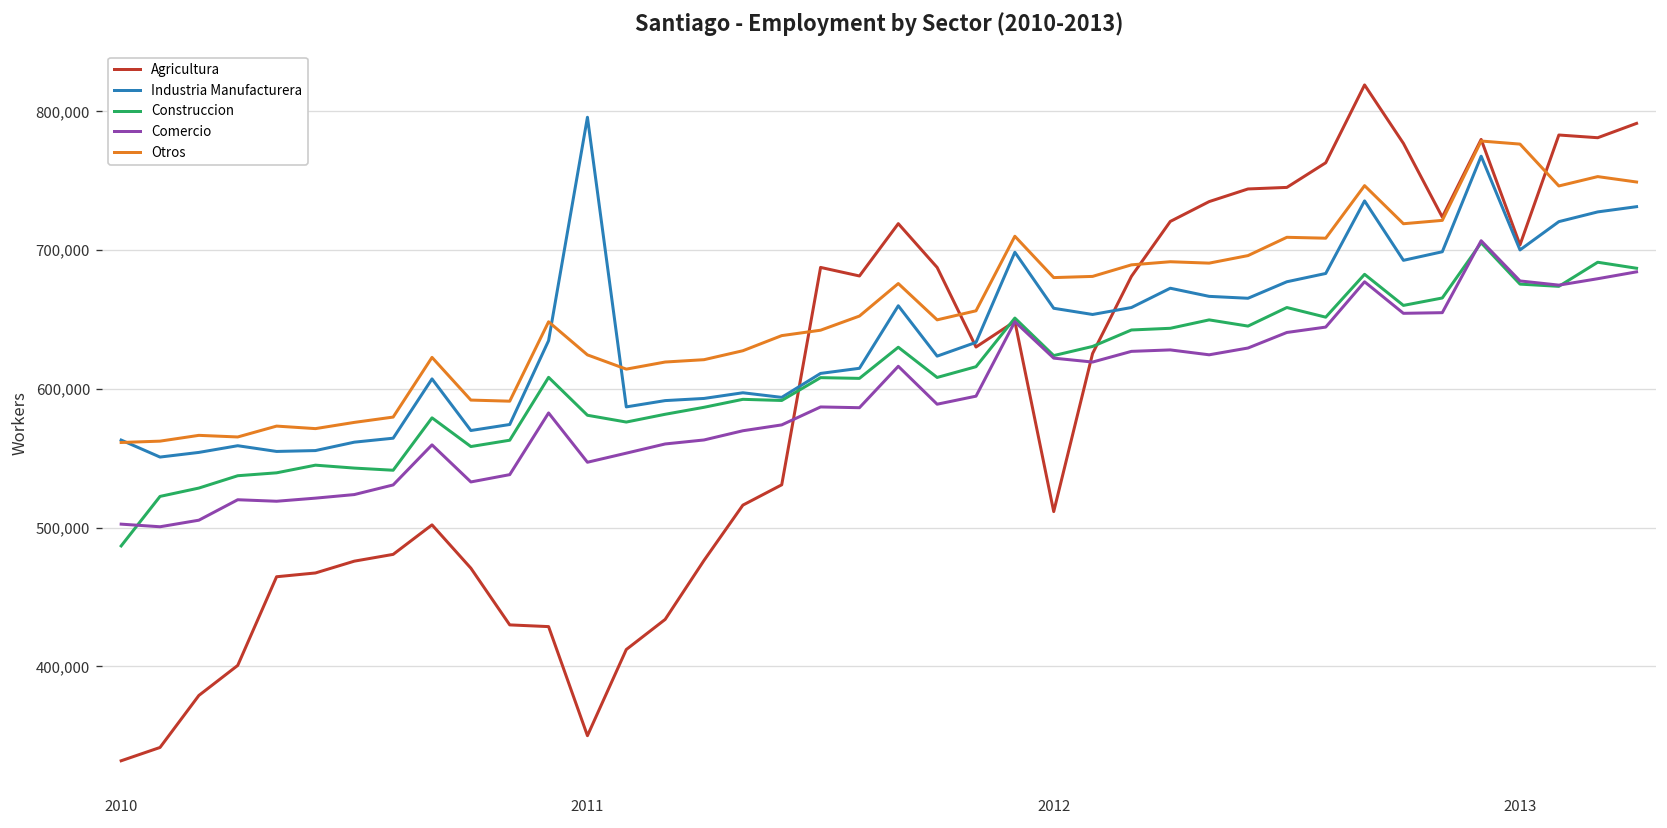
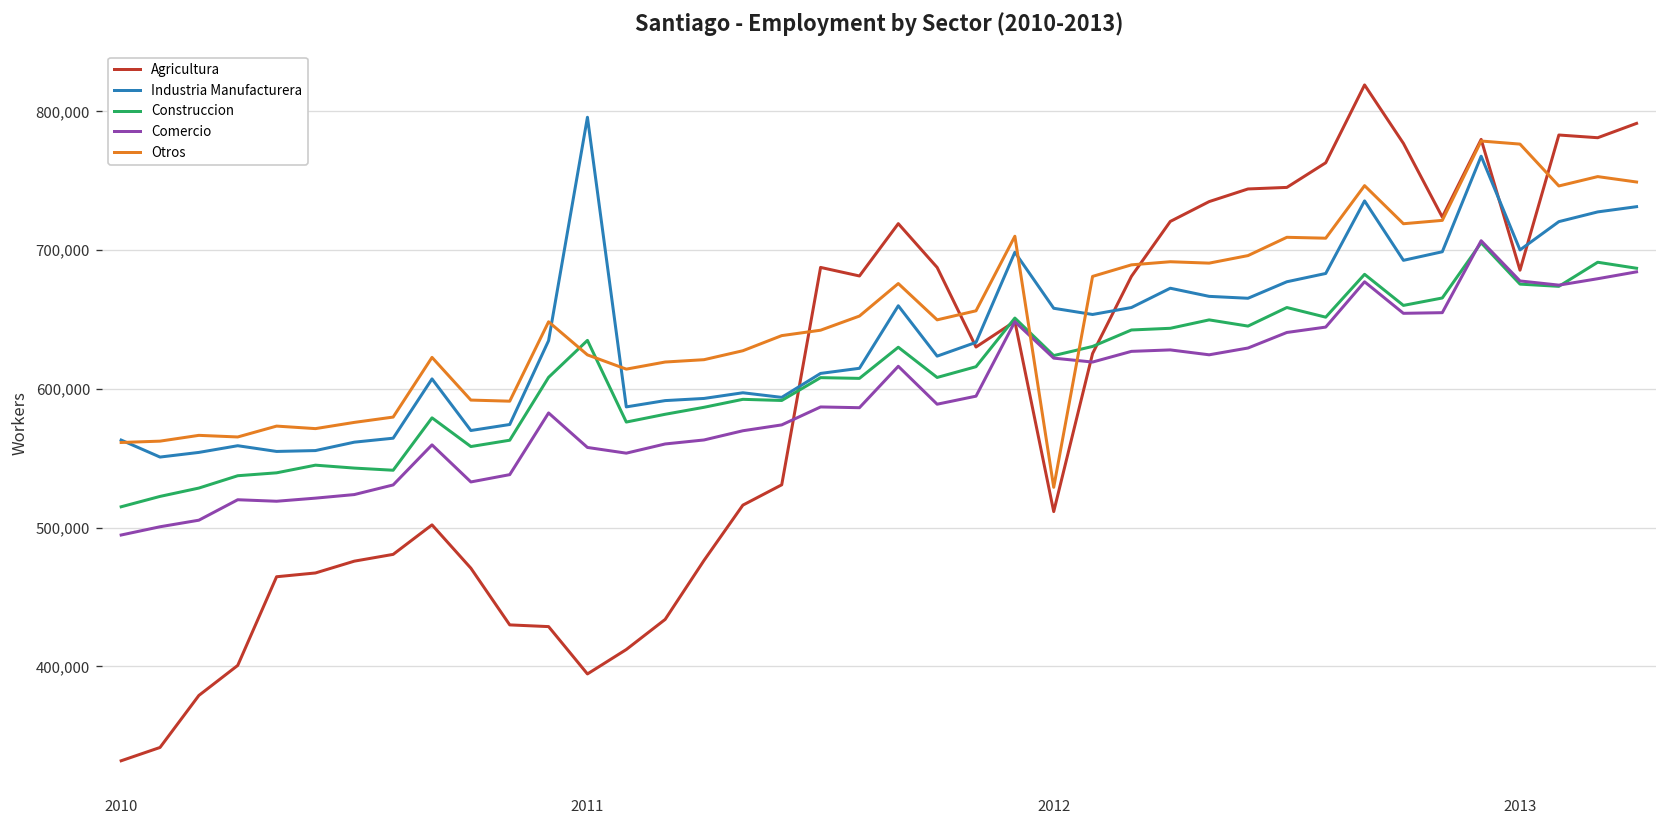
  {
    "Agricultura": {
      "2010": "332,000",
-     "2011": "350,000",
+     "2011": "395,000",
      "2012": "512,000",
-     "2013": "704,000"
+     "2013": "686,000"
    },
    "Industria Manufacturera": {
      "2011": "796,000",
      "2012": "658,000",
      "2013": "700,000"
    },
    "Construccion": {
-     "2010": "487,000",
-     "2011": "581,000",
+     "2010": "515,000",
+     "2011": "635,000",
      "2013": "676,000"
    },
    "Comercio": {
-     "2010": "503,000",
-     "2011": "547,000",
+     "2010": "495,000",
+     "2011": "558,000",
      "2013": "678,000"
    },
    "Otros": {
      "2011": "625,000",
-     "2012": "680,000",
+     "2012": "529,000",
      "2013": "776,000"
    }
  }
